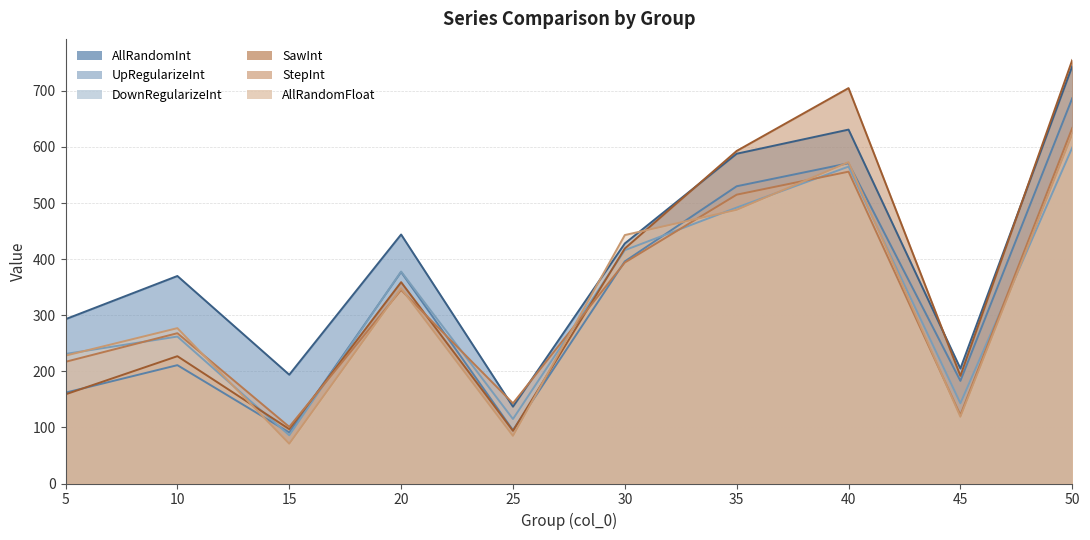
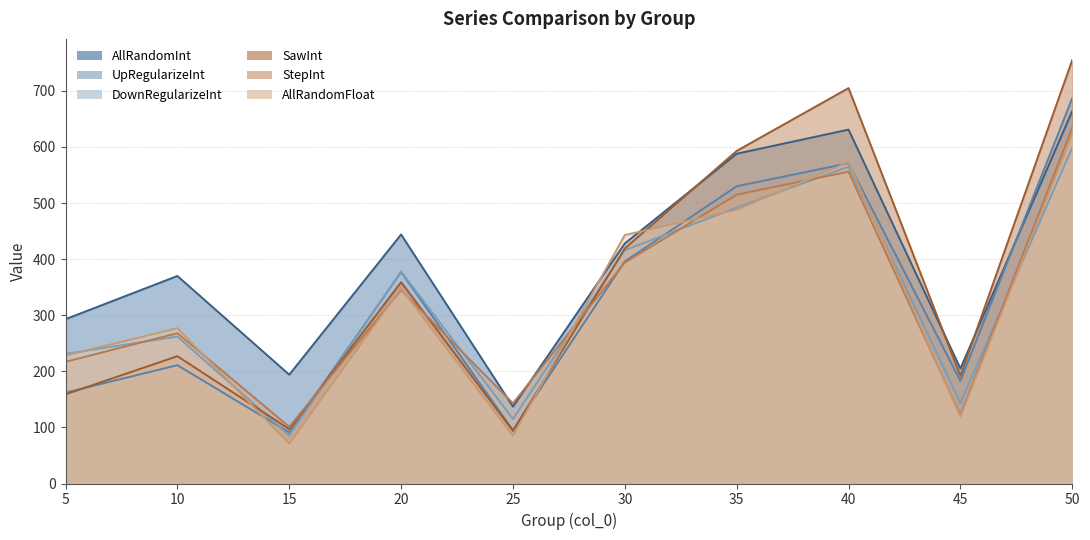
  {
    "AllRandomInt": {
      "5": 290,
      "10": 370,
      "15": 190,
      "20": 440,
      "25": 140,
      "30": 430,
      "35": 590,
      "40": 630,
      "45": 210,
-     "50": 740
+     "50": 660
    }
  }
